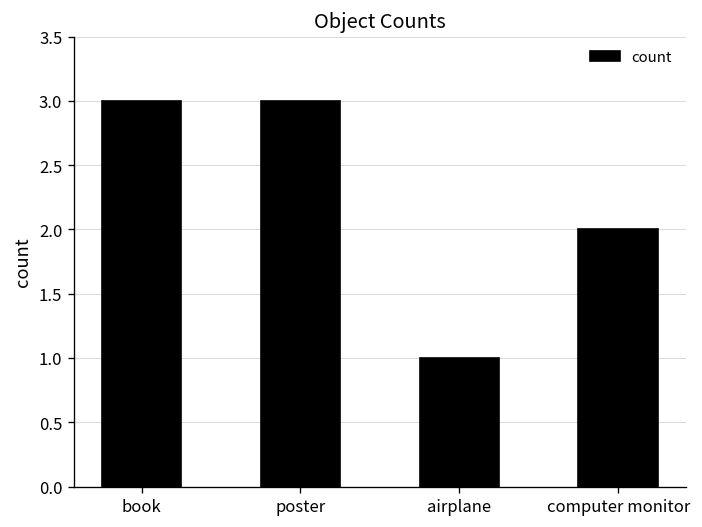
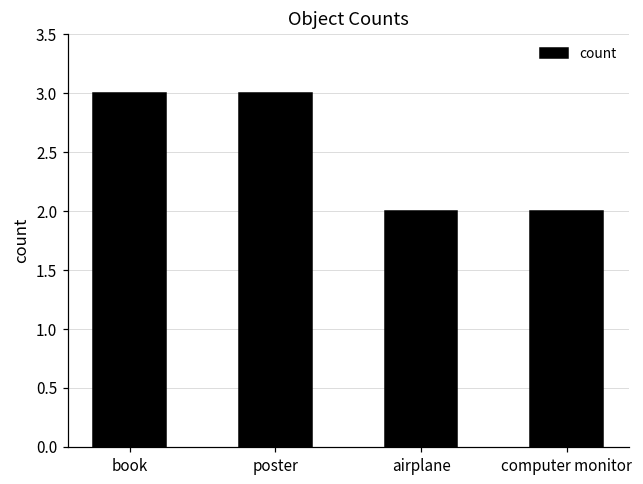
  {
    "book": 3,
    "poster": 3,
-   "airplane": 1,
+   "airplane": 2,
    "computer monitor": 2
  }
